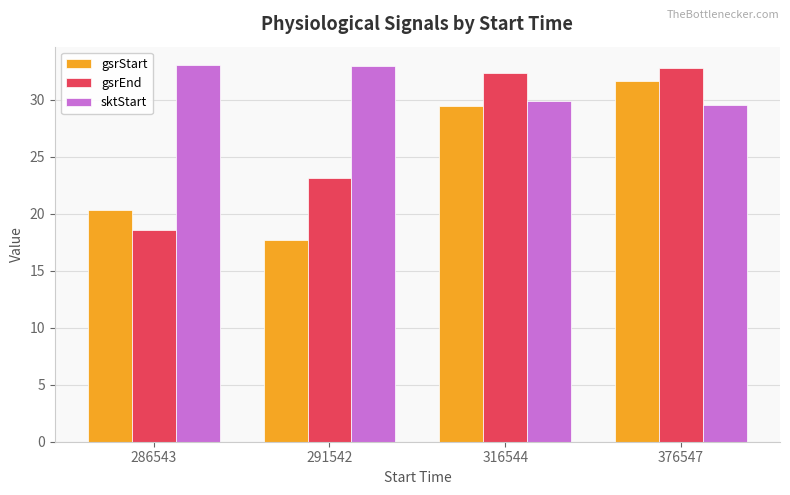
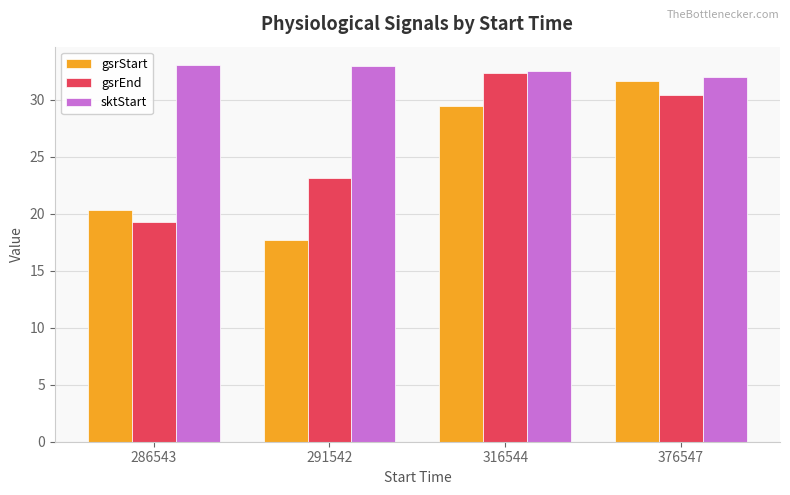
  {
    "gsrStart": {
      "286543": 20.3,
      "291542": 17.7,
      "316544": 29.4,
      "376547": 31.6
    },
    "gsrEnd": {
-     "286543": 18.6,
+     "286543": 19.3,
      "291542": 23.2,
      "316544": 32.3,
-     "376547": 32.8
+     "376547": 30.4
    },
    "sktStart": {
      "286543": 33.0,
      "291542": 32.9,
-     "316544": 29.9,
-     "376547": 29.6
+     "316544": 32.6,
+     "376547": 32.0
    }
  }
